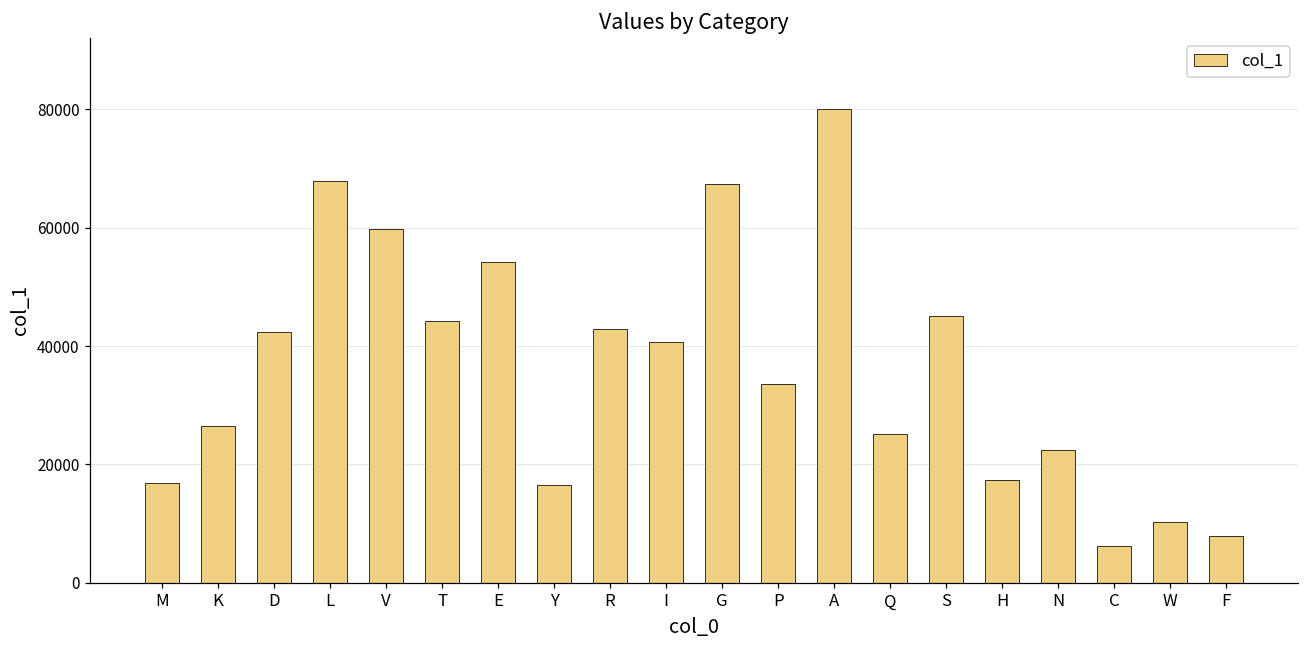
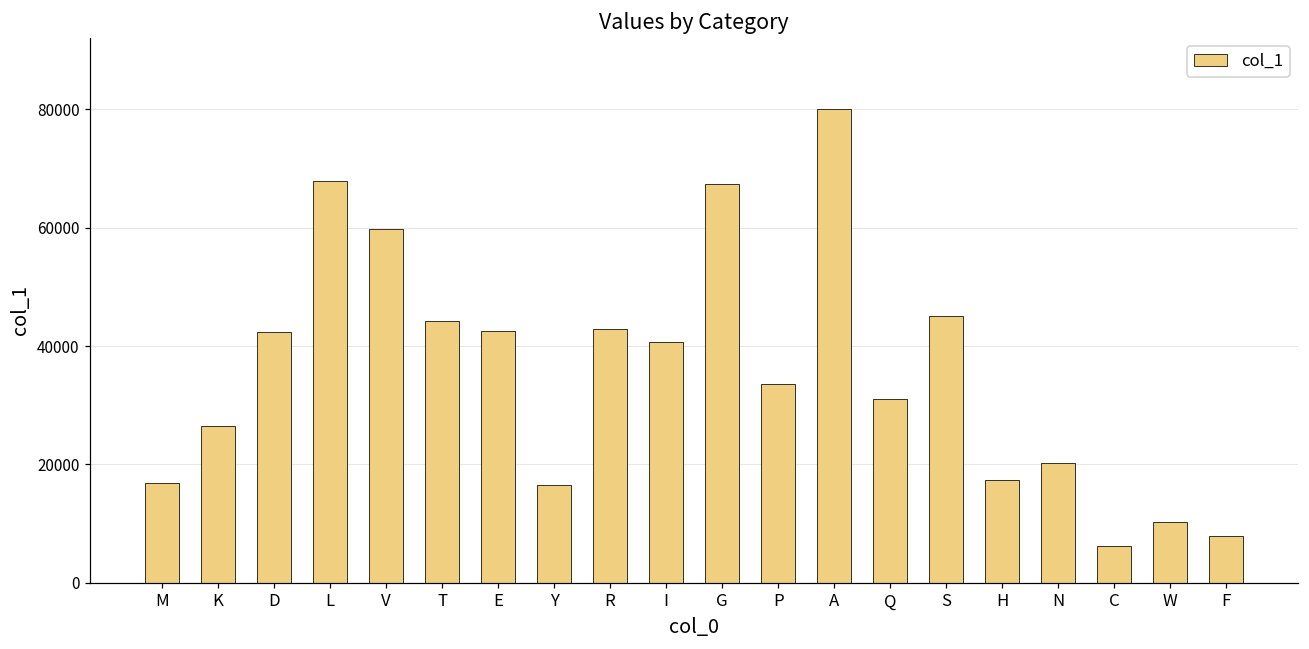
  {
    "M": 17000,
    "K": 26000,
    "D": 42000,
    "L": 68000,
    "V": 60000,
    "T": 44000,
-   "E": 54000,
+   "E": 43000,
    "Y": 17000,
    "R": 43000,
    "I": 41000,
    "G": 67000,
    "P": 34000,
    "A": 80000,
-   "Q": 25000,
+   "Q": 31000,
    "S": 45000,
    "H": 17000,
-   "N": 22000,
+   "N": 20000,
    "C": 6000,
    "W": 10000,
    "F": 8000
  }
